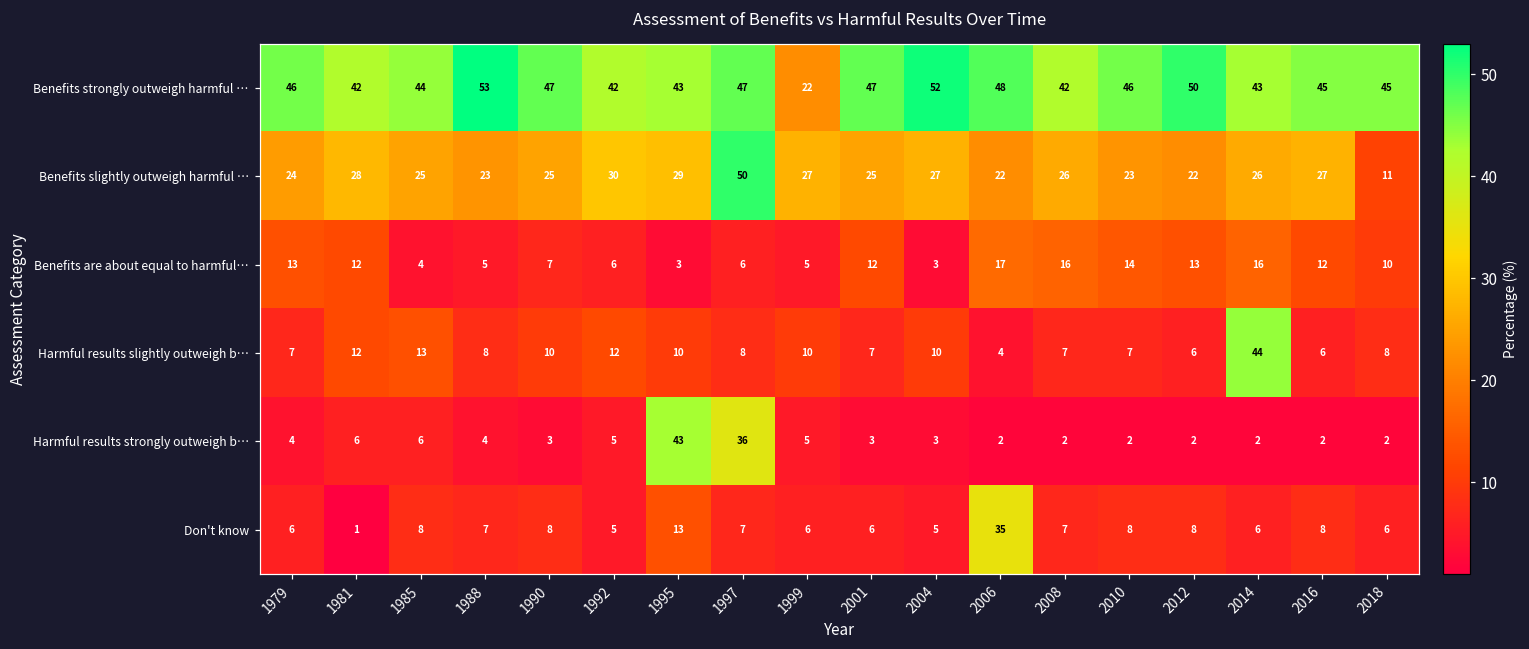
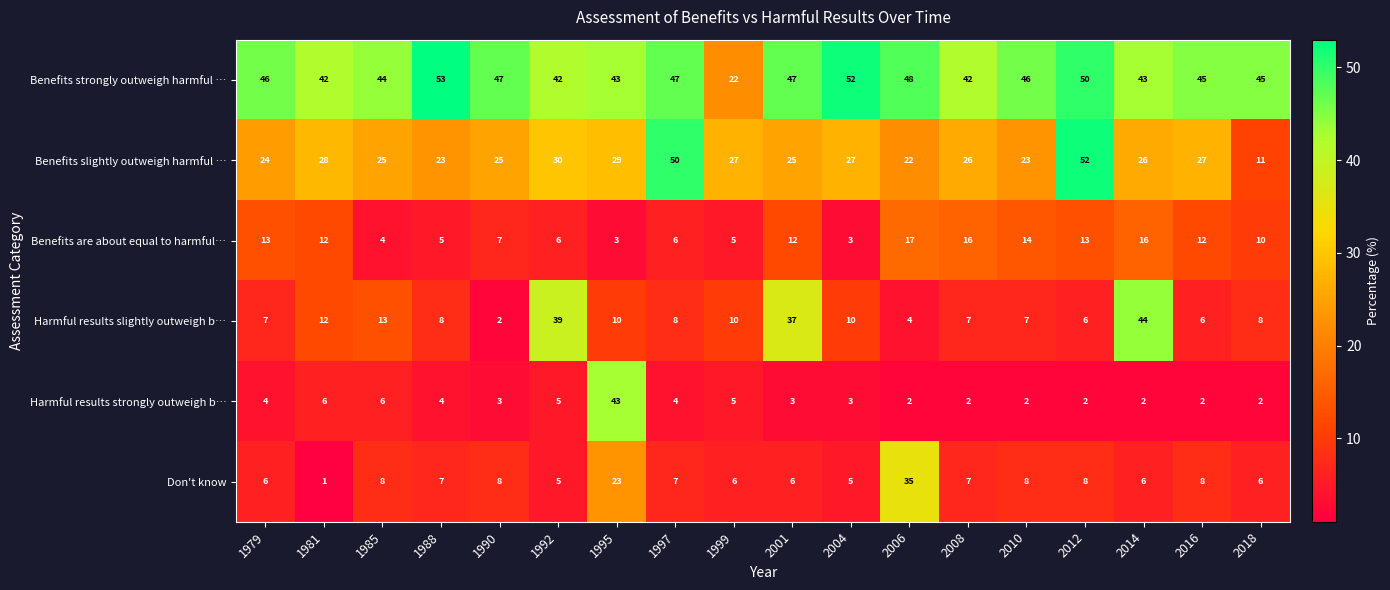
  {
    "Benefits strongly outweigh harmful …": {
      "1979": 46,
      "1981": 42,
      "1985": 44,
      "1988": 53,
      "1990": 47,
      "1992": 42,
      "1995": 43,
      "1997": 47,
      "1999": 22,
      "2001": 47,
      "2004": 52,
      "2006": 48,
      "2008": 42,
      "2010": 46,
      "2012": 50,
      "2014": 43,
      "2016": 45,
      "2018": 45
    },
    "Benefits slightly outweigh harmful …": {
      "1979": 24,
      "1981": 28,
      "1985": 25,
      "1988": 23,
      "1990": 25,
      "1992": 30,
      "1995": 29,
      "1997": 50,
      "1999": 27,
      "2001": 25,
      "2004": 27,
      "2006": 22,
      "2008": 26,
      "2010": 23,
-     "2012": 22,
+     "2012": 52,
      "2014": 26,
      "2016": 27,
      "2018": 11
    },
    "Benefits are about equal to harmful…": {
      "1979": 13,
      "1981": 12,
      "1985": 4,
      "1988": 5,
      "1990": 7,
      "1992": 6,
      "1995": 3,
      "1997": 6,
      "1999": 5,
      "2001": 12,
      "2004": 3,
      "2006": 17,
      "2008": 16,
      "2010": 14,
      "2012": 13,
      "2014": 16,
      "2016": 12,
      "2018": 10
    },
    "Harmful results slightly outweigh b…": {
      "1979": 7,
      "1981": 12,
      "1985": 13,
      "1988": 8,
-     "1990": 10,
-     "1992": 12,
+     "1990": 2,
+     "1992": 39,
      "1995": 10,
      "1997": 8,
      "1999": 10,
-     "2001": 7,
+     "2001": 37,
      "2004": 10,
      "2006": 4,
      "2008": 7,
      "2010": 7,
      "2012": 6,
      "2014": 44,
      "2016": 6,
      "2018": 8
    },
    "Harmful results strongly outweigh b…": {
      "1979": 4,
      "1981": 6,
      "1985": 6,
      "1988": 4,
      "1990": 3,
      "1992": 5,
      "1995": 43,
-     "1997": 36,
+     "1997": 4,
      "1999": 5,
      "2001": 3,
      "2004": 3,
      "2006": 2,
      "2008": 2,
      "2010": 2,
      "2012": 2,
      "2014": 2,
      "2016": 2,
      "2018": 2
    },
    "Don't know": {
      "1979": 6,
      "1981": 1,
      "1985": 8,
      "1988": 7,
      "1990": 8,
      "1992": 5,
-     "1995": 13,
+     "1995": 23,
      "1997": 7,
      "1999": 6,
      "2001": 6,
      "2004": 5,
      "2006": 35,
      "2008": 7,
      "2010": 8,
      "2012": 8,
      "2014": 6,
      "2016": 8,
      "2018": 6
    }
  }
